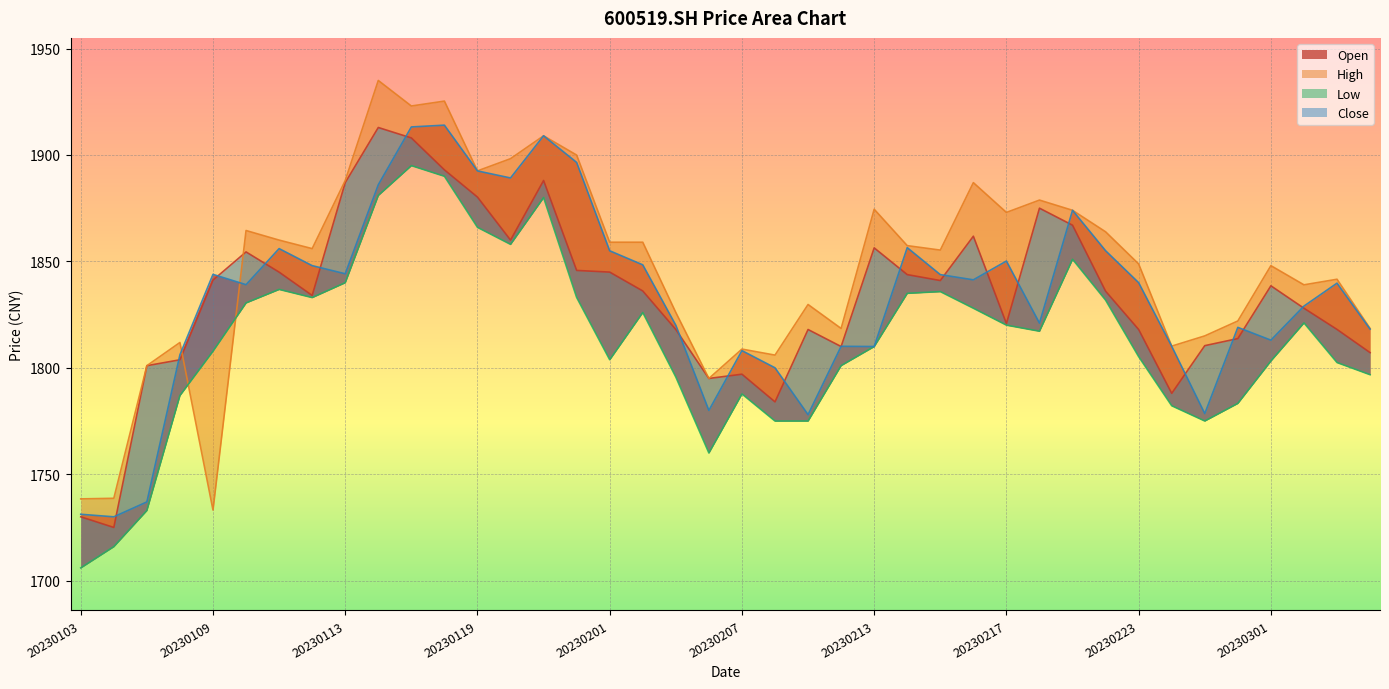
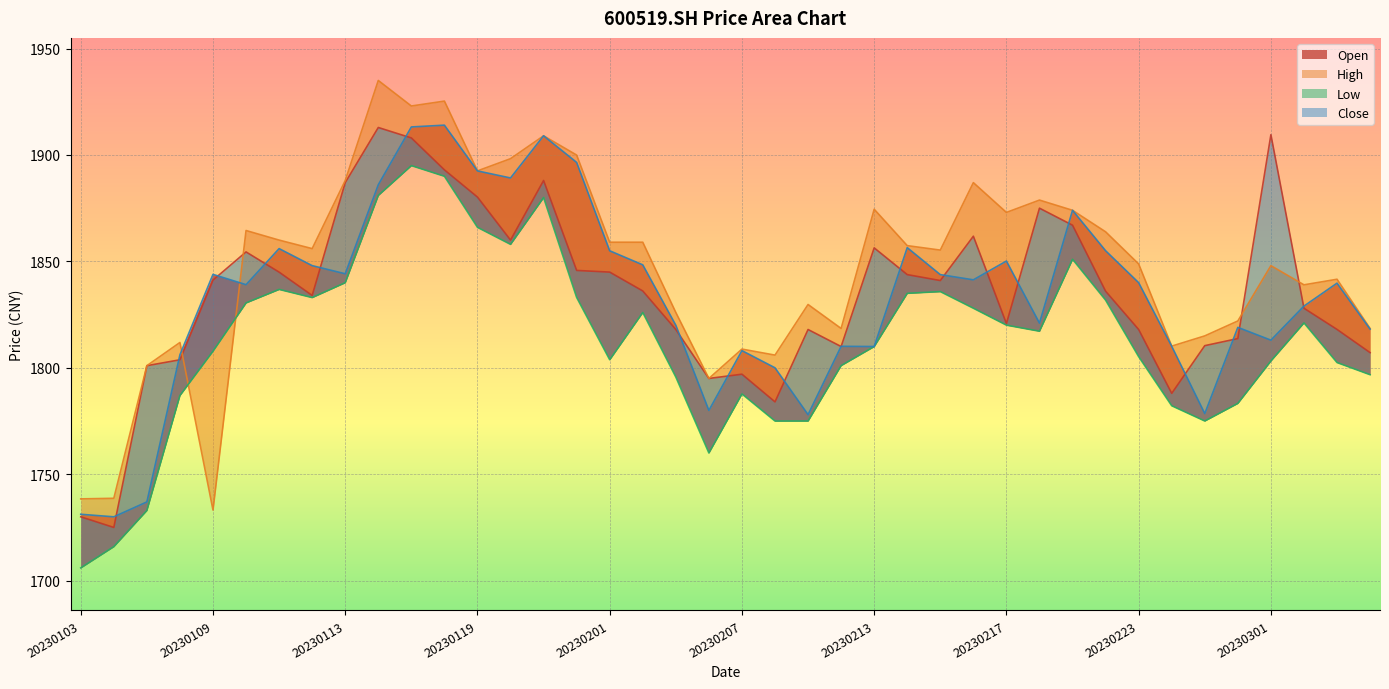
  {
    "Close": {
      "20230109": 1841,
      "20230119": 1880,
      "20230201": 1845,
      "20230207": 1797,
      "20230213": 1856,
      "20230223": 1818,
-     "20230301": 1839
+     "20230301": 1910
    },
    "Low": {
      "20230103": 1706,
      "20230113": 1840,
      "20230119": 1866,
      "20230201": 1804,
      "20230207": 1788,
      "20230223": 1805,
      "20230301": 1803
    },
    "Open": {
      "20230109": 1844,
      "20230113": 1844,
      "20230201": 1855,
      "20230217": 1850,
      "20230223": 1840,
      "20230301": 1813
    }
  }
